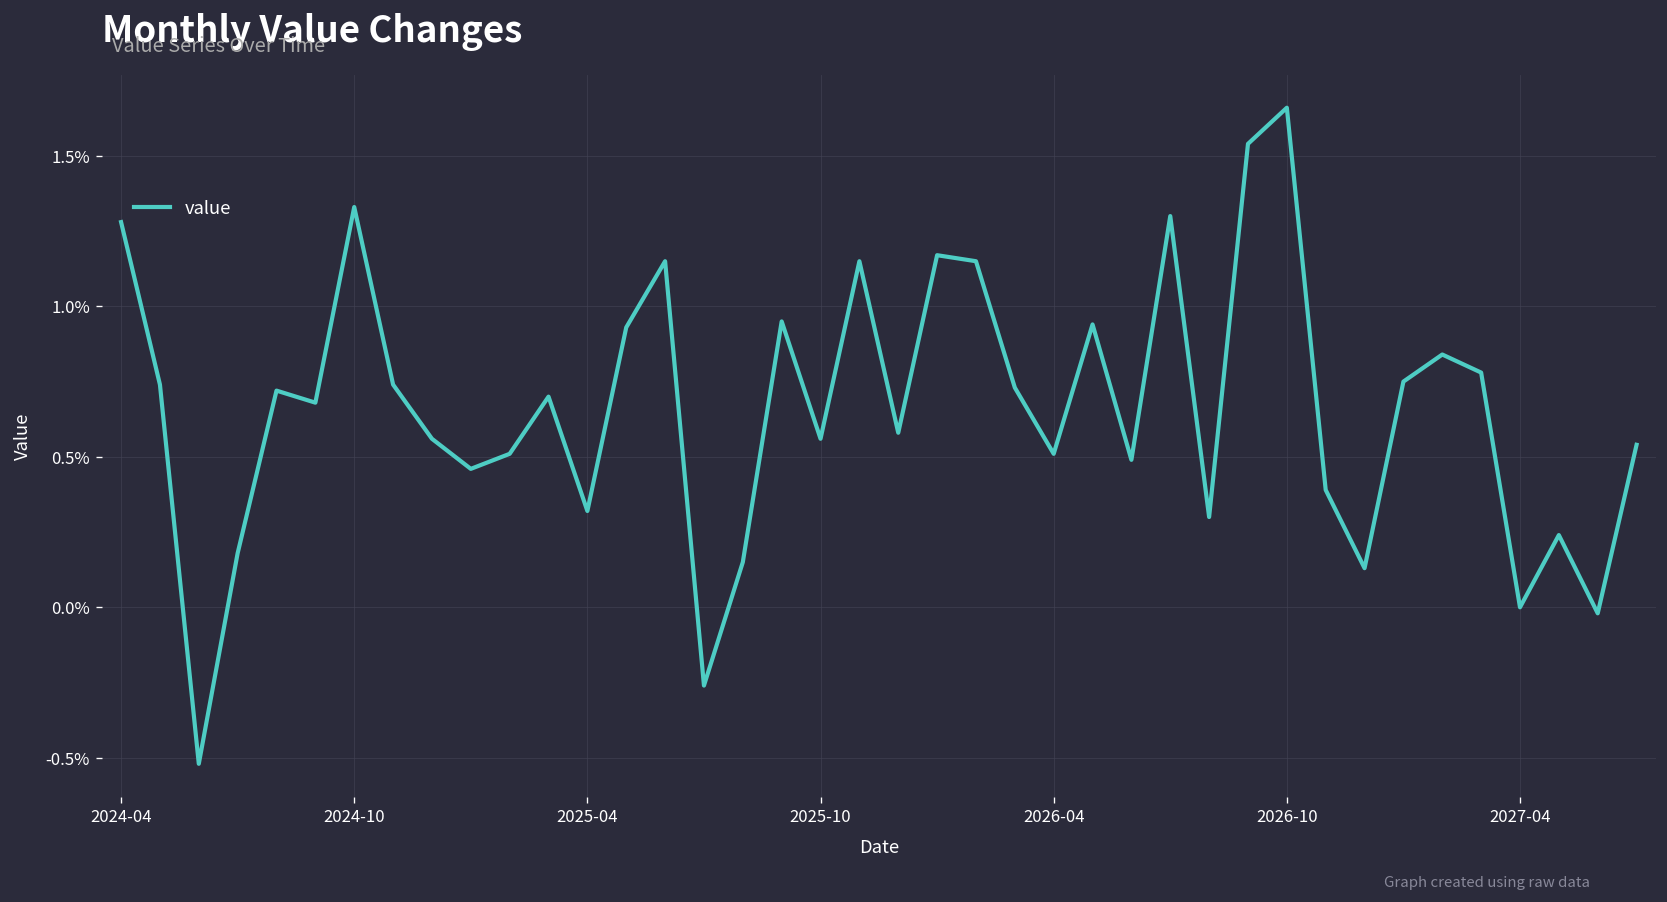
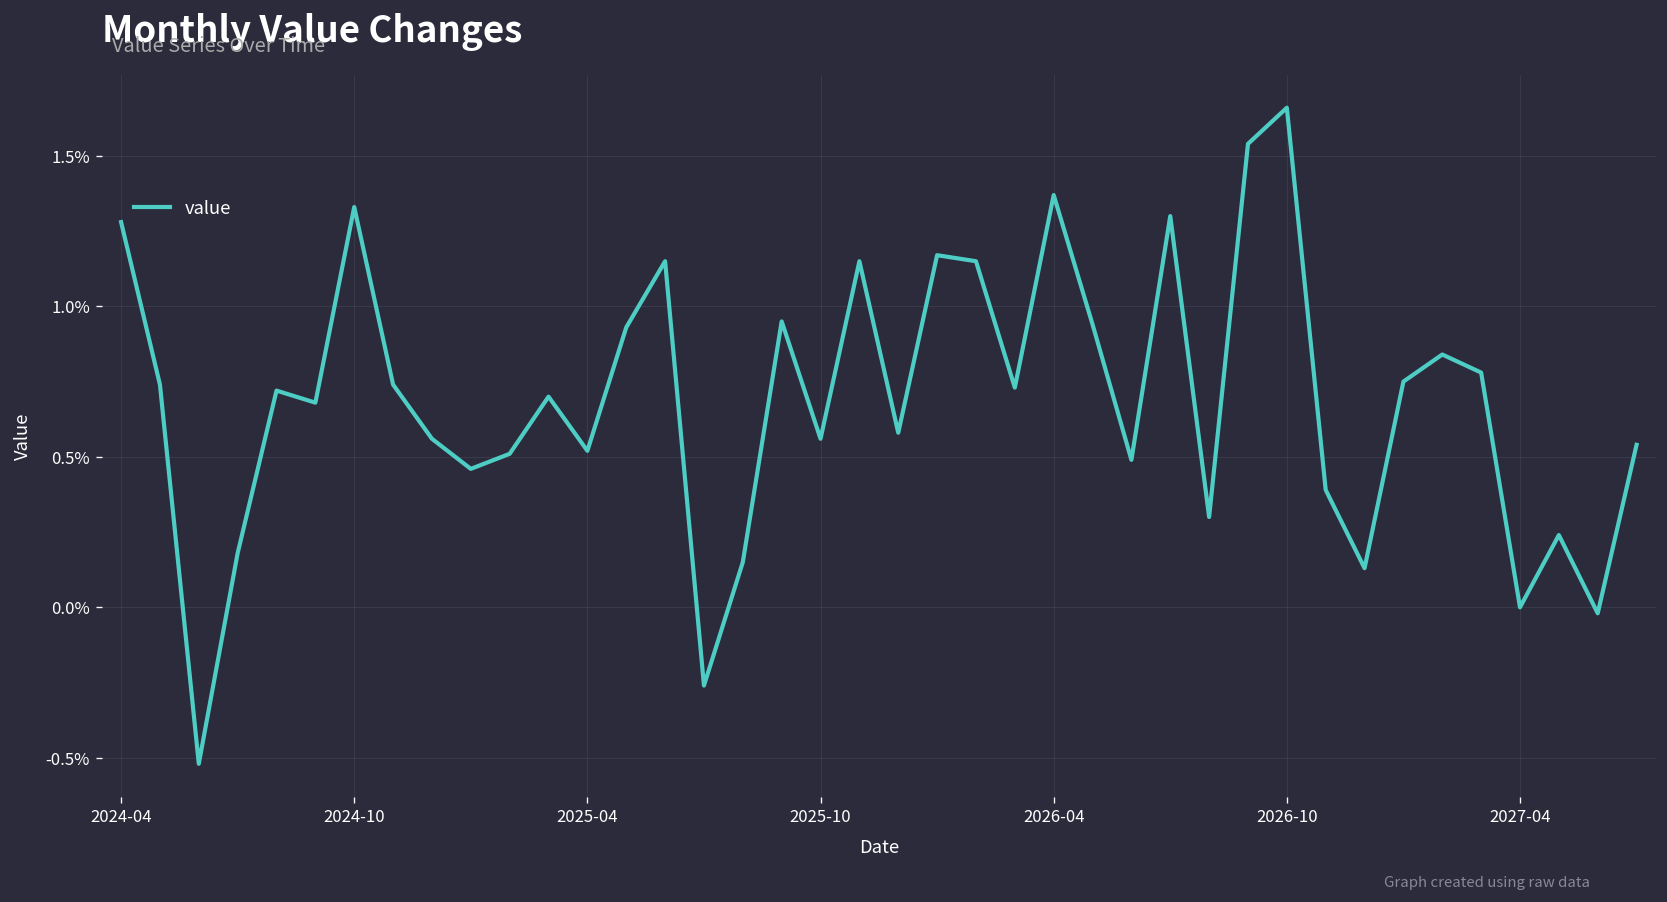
  {
    "2024-04": "1.28%",
    "2024-10": "1.33%",
-   "2025-04": "0.32%",
+   "2025-04": "0.52%",
    "2025-10": "0.56%",
-   "2026-04": "0.51%",
+   "2026-04": "1.37%",
    "2026-10": "1.66%",
    "2027-04": "0.00%"
  }
